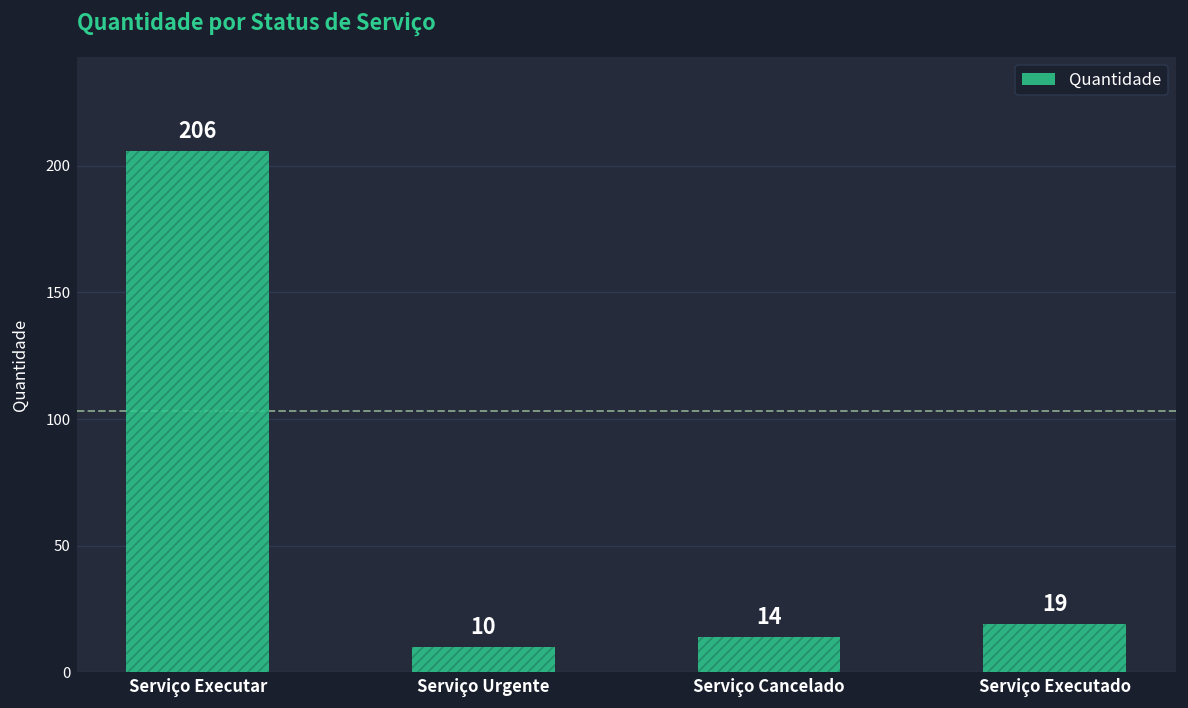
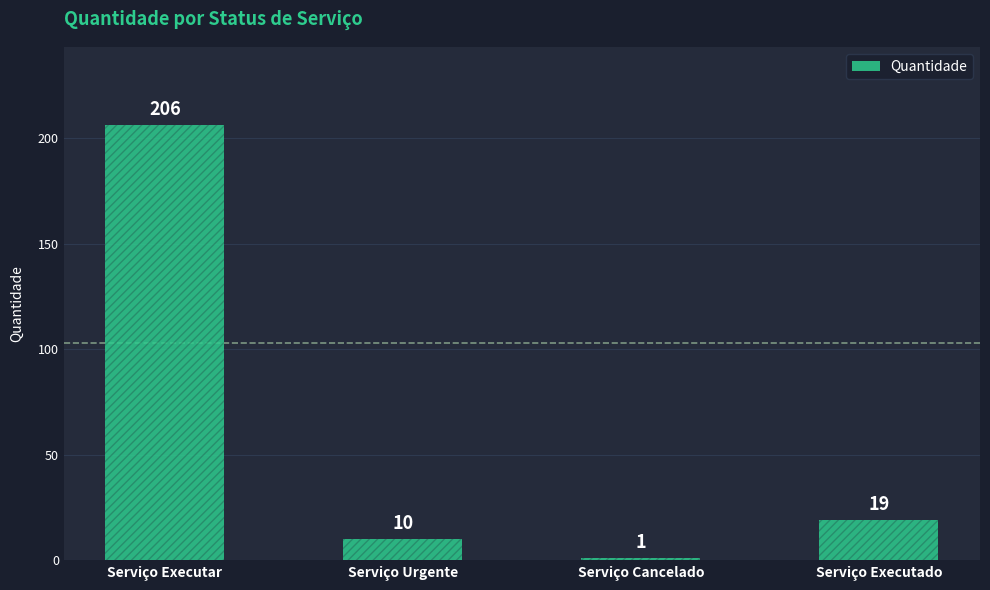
  {
    "Serviço Executar": 206,
    "Serviço Urgente": 10,
-   "Serviço Cancelado": 14,
+   "Serviço Cancelado": 1,
    "Serviço Executado": 19
  }
